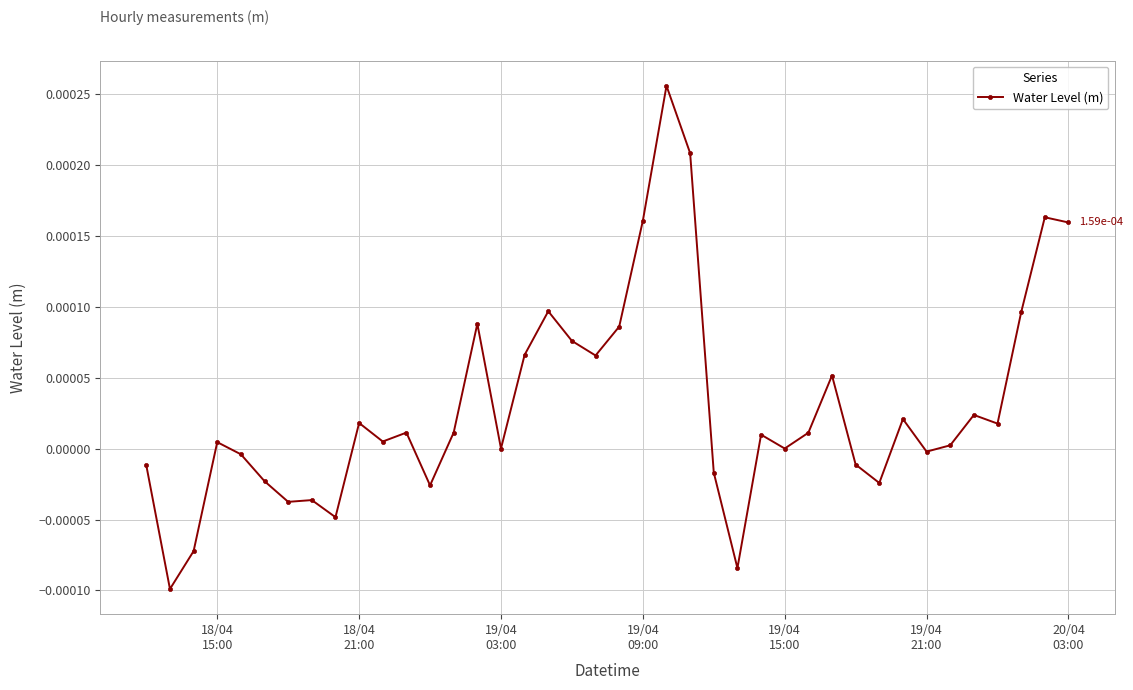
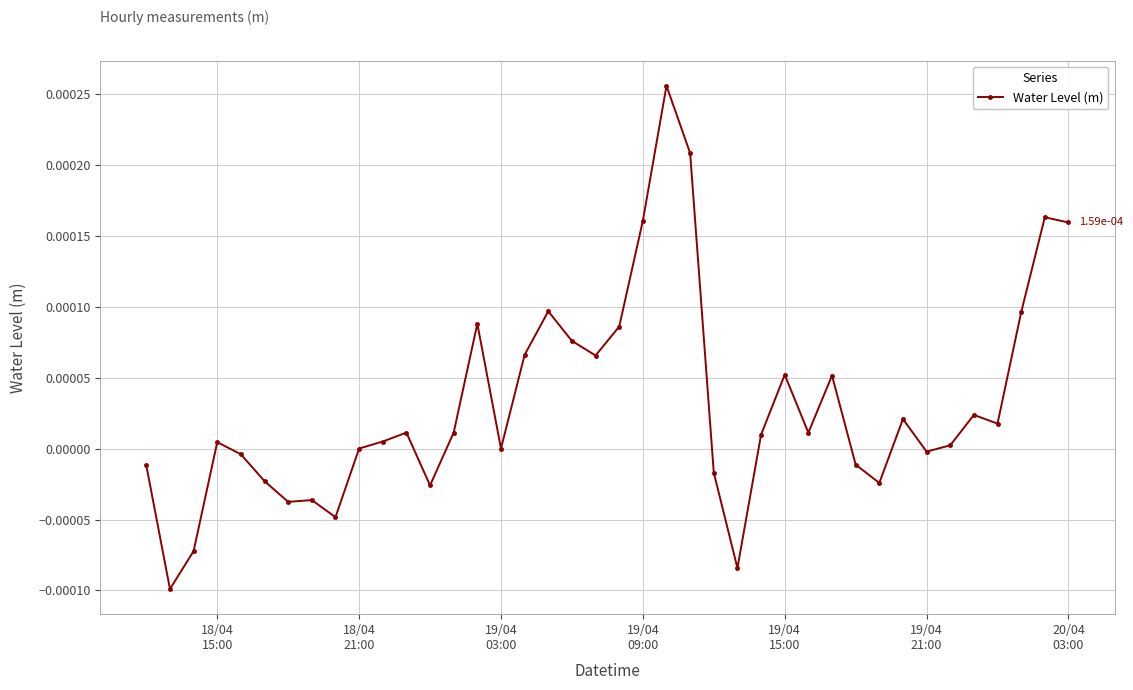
  {
    "18/04 15:00": 0.000004,
-   "18/04 21:00": 0.00002,
+   "18/04 21:00": 0.00000,
    "19/04 03:00": 0.00000,
    "19/04 09:00": 0.00016,
-   "19/04 15:00": 0.0000,
+   "19/04 15:00": 0.0001,
    "19/04 21:00": -0.000002
  }
